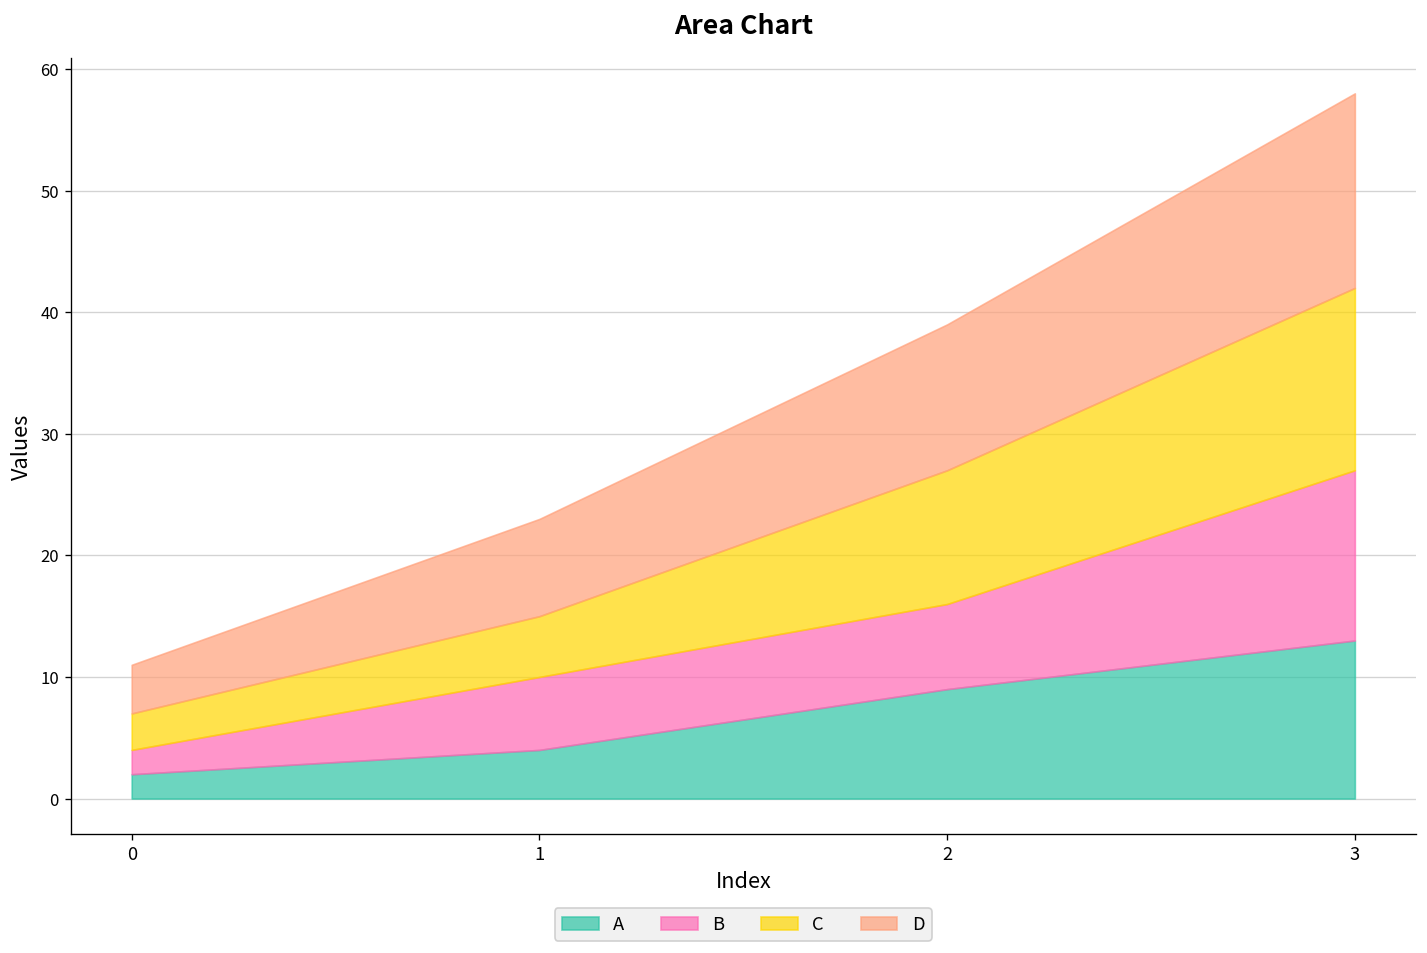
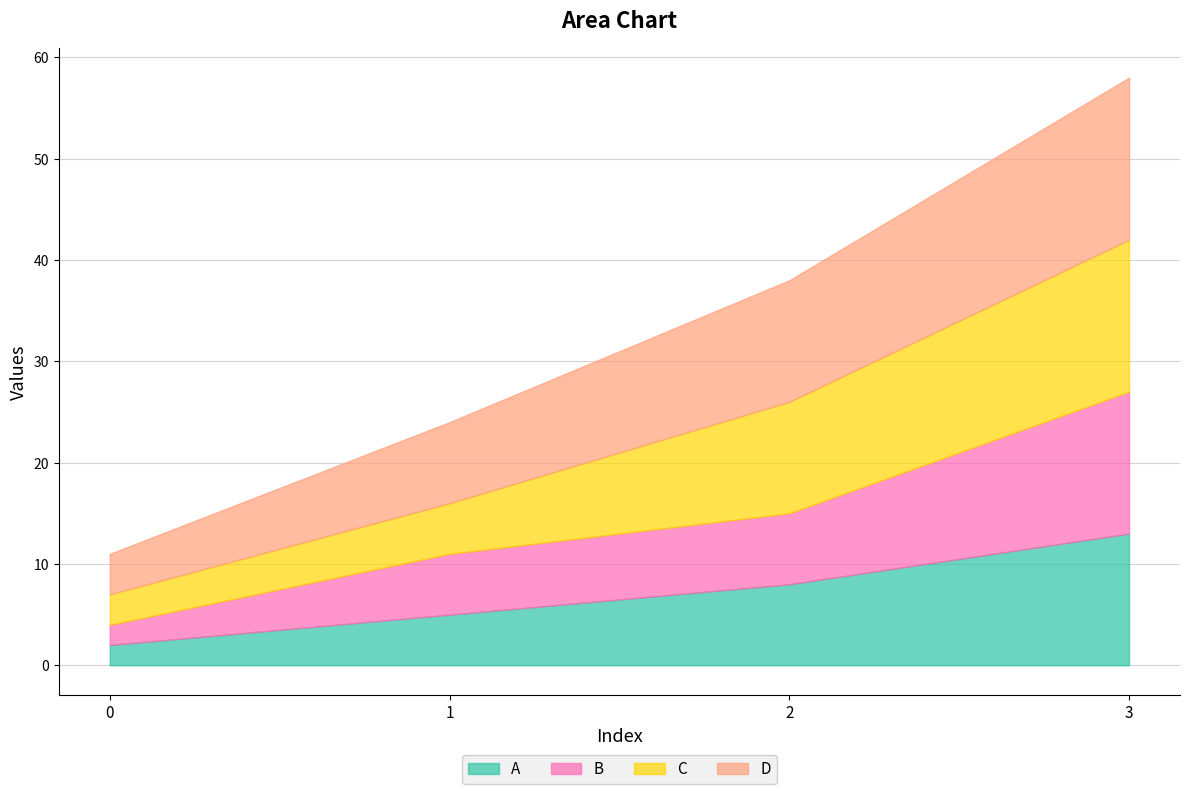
  {
    "A": {
      "0": 2,
-     "1": 4,
-     "2": 9,
+     "1": 5,
+     "2": 8,
      "3": 13
    },
    "B": {
      "0": 2,
      "1": 6,
      "2": 7,
      "3": 14
    },
    "C": {
      "0": 3,
      "1": 5,
      "2": 11,
      "3": 15
    },
    "D": {
      "0": 4,
      "1": 8,
      "2": 12,
      "3": 16
    }
  }
